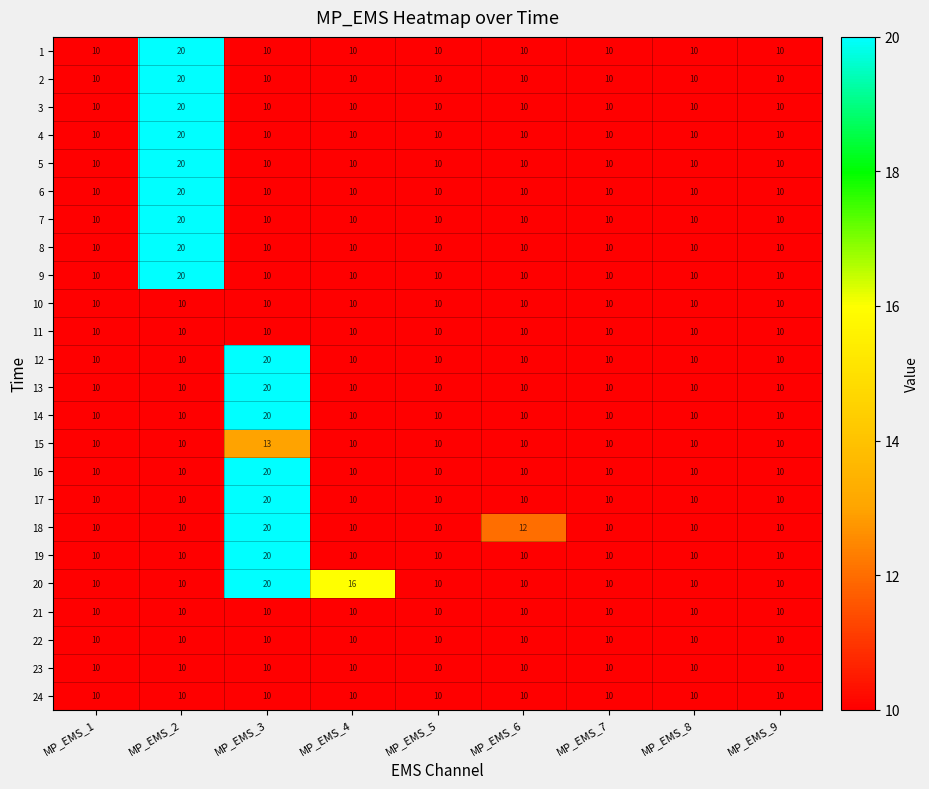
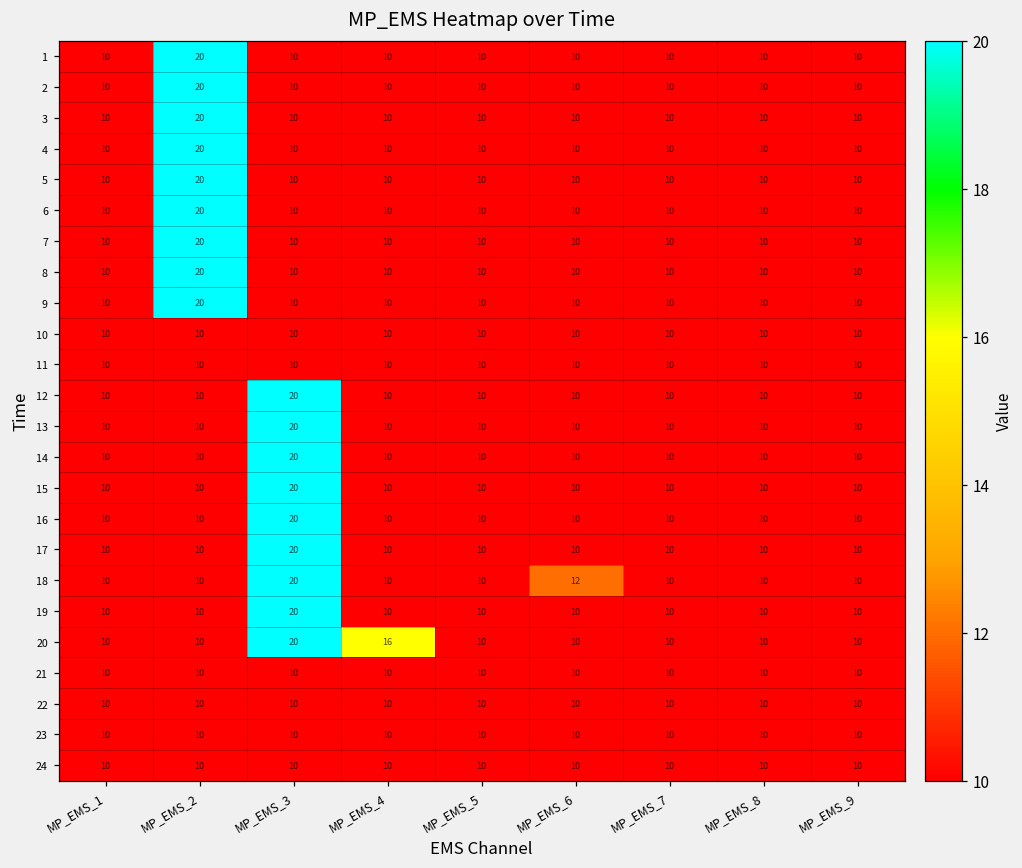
  {
    "15": {
      "MP_EMS_1": 10,
      "MP_EMS_2": 10,
-     "MP_EMS_3": 13,
+     "MP_EMS_3": 20,
      "MP_EMS_4": 10,
      "MP_EMS_5": 10,
      "MP_EMS_6": 10,
      "MP_EMS_7": 10,
      "MP_EMS_8": 10,
      "MP_EMS_9": 10
    }
  }
